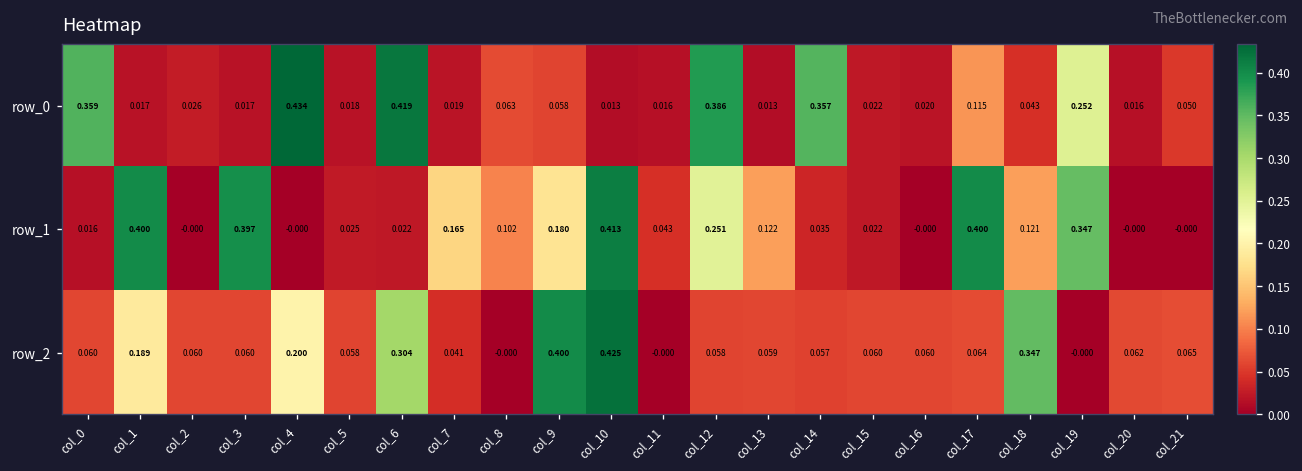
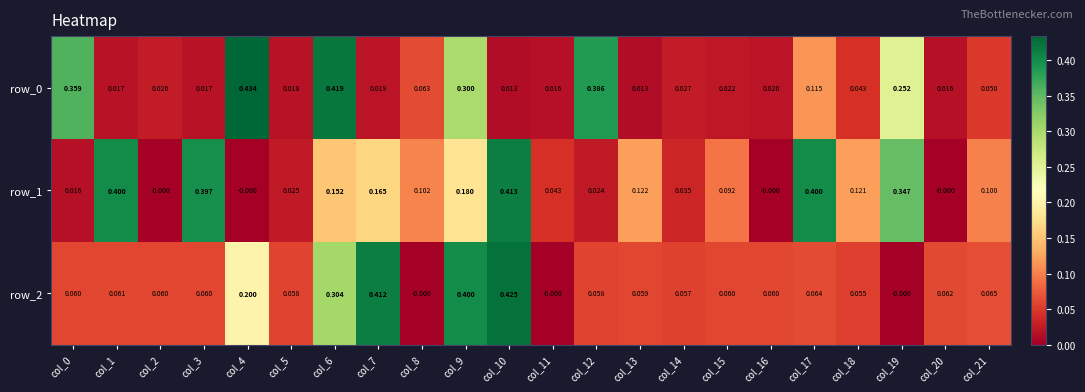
  {
    "row_0": {
      "col_0": 0.359,
      "col_1": 0.017,
      "col_2": 0.026,
      "col_3": 0.017,
      "col_4": 0.434,
      "col_5": 0.018,
      "col_6": 0.419,
      "col_7": 0.019,
      "col_8": 0.063,
-     "col_9": 0.058,
+     "col_9": 0.300,
      "col_10": 0.013,
      "col_11": 0.016,
      "col_12": 0.386,
      "col_13": 0.013,
-     "col_14": 0.357,
+     "col_14": 0.027,
      "col_15": 0.022,
      "col_16": 0.020,
      "col_17": 0.115,
      "col_18": 0.043,
      "col_19": 0.252,
      "col_20": 0.016,
      "col_21": 0.050
    },
    "row_1": {
      "col_0": 0.016,
      "col_1": 0.400,
      "col_2": -0.000,
      "col_3": 0.397,
      "col_4": -0.000,
      "col_5": 0.025,
-     "col_6": 0.022,
+     "col_6": 0.152,
      "col_7": 0.165,
      "col_8": 0.102,
      "col_9": 0.180,
      "col_10": 0.413,
      "col_11": 0.043,
-     "col_12": 0.251,
+     "col_12": 0.024,
      "col_13": 0.122,
      "col_14": 0.035,
-     "col_15": 0.022,
+     "col_15": 0.092,
      "col_16": -0.000,
      "col_17": 0.400,
      "col_18": 0.121,
      "col_19": 0.347,
      "col_20": -0.000,
-     "col_21": -0.000
+     "col_21": 0.100
    },
    "row_2": {
      "col_0": 0.060,
-     "col_1": 0.189,
+     "col_1": 0.061,
      "col_2": 0.060,
      "col_3": 0.060,
      "col_4": 0.200,
      "col_5": 0.058,
      "col_6": 0.304,
-     "col_7": 0.041,
+     "col_7": 0.412,
      "col_8": -0.000,
      "col_9": 0.400,
      "col_10": 0.425,
      "col_11": -0.000,
      "col_12": 0.058,
      "col_13": 0.059,
      "col_14": 0.057,
      "col_15": 0.060,
      "col_16": 0.060,
      "col_17": 0.064,
-     "col_18": 0.347,
+     "col_18": 0.055,
      "col_19": -0.000,
      "col_20": 0.062,
      "col_21": 0.065
    }
  }
